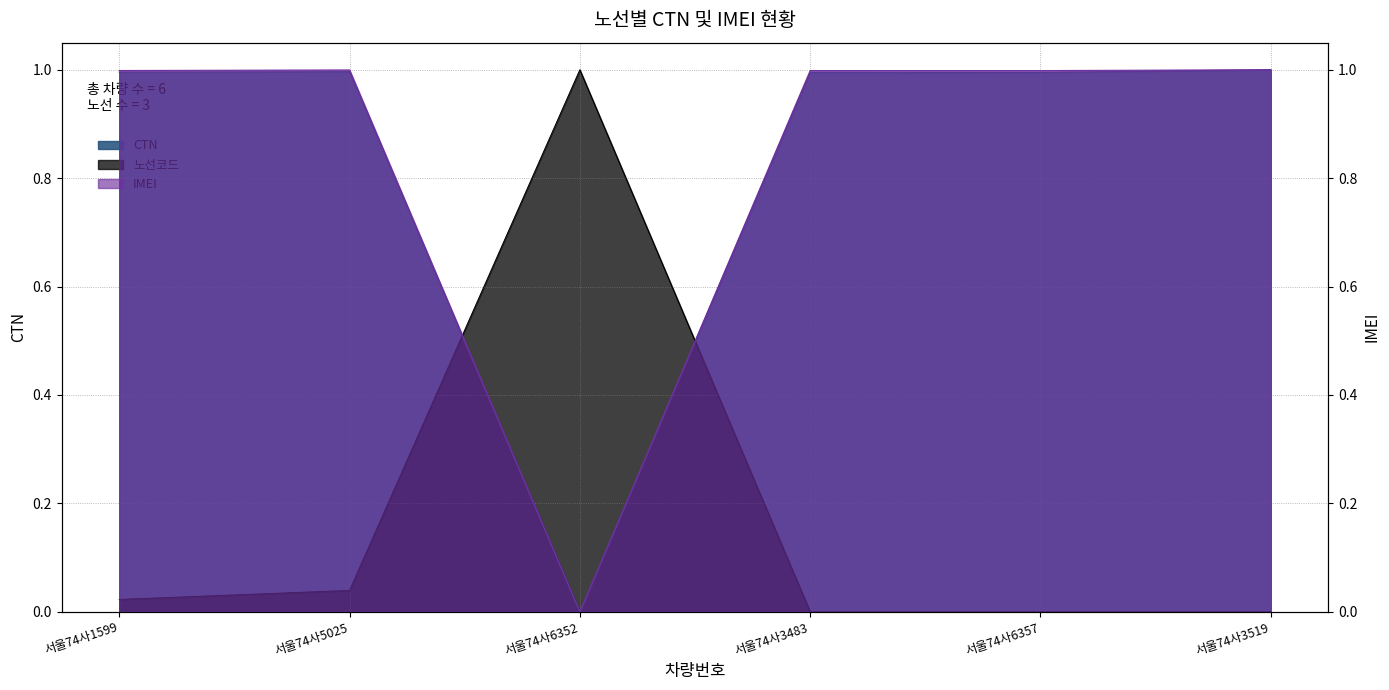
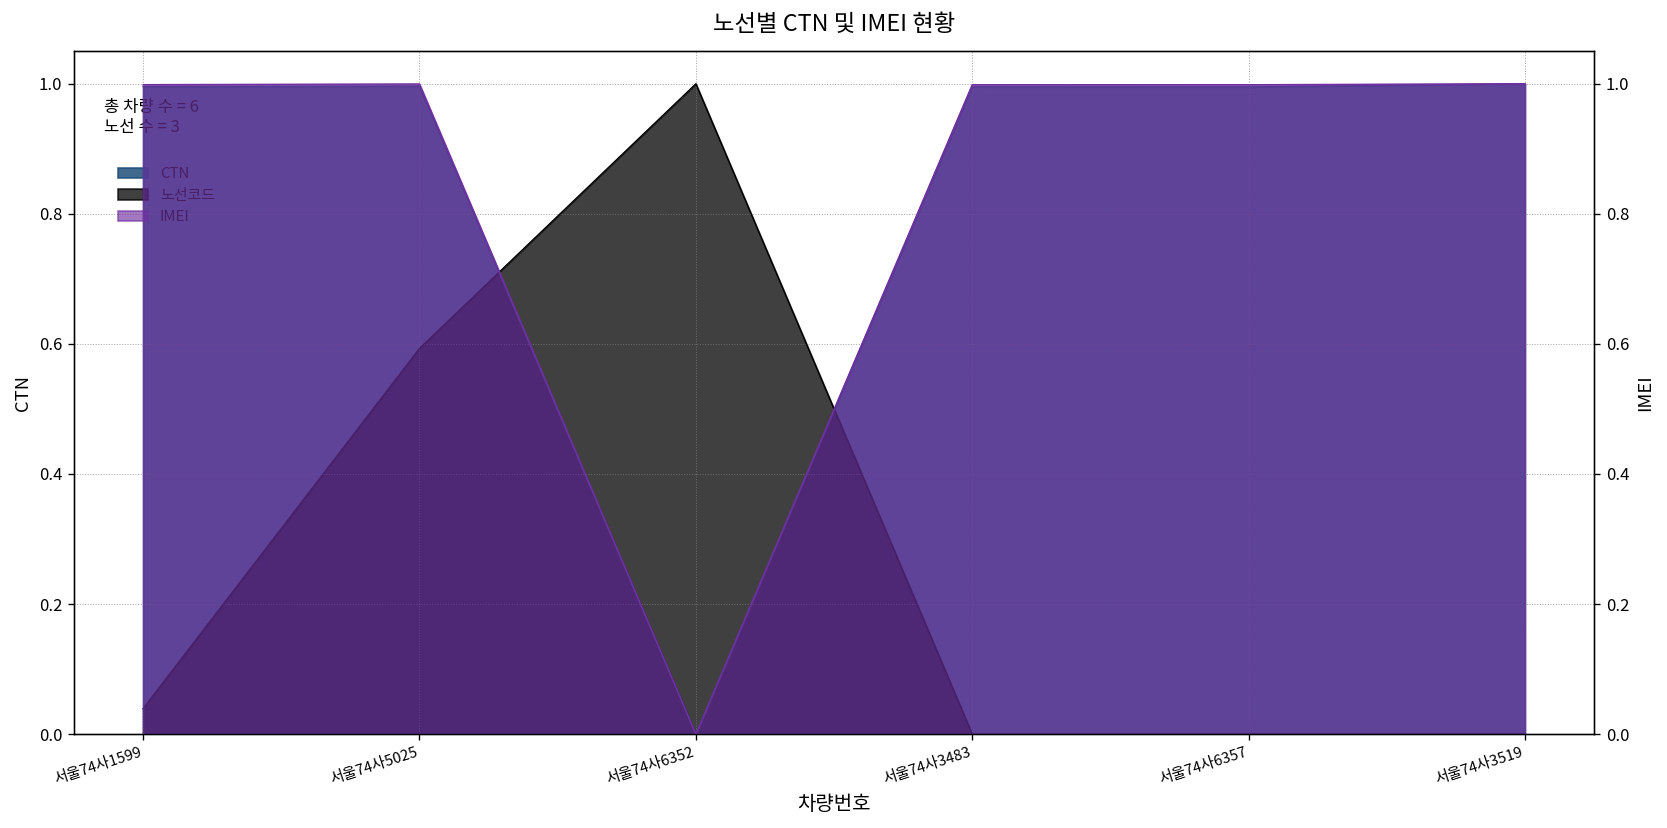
  {
    "CTN": {
      "서울74사5025": 1.00,
      "서울74사6352": 0.00,
      "서울74사3483": 1.00,
      "서울74사6357": 1.00,
      "서울74사3519": 1.00
    },
    "노선코드": {
-     "서울74사1599": 0.02,
-     "서울74사5025": 0.04,
+     "서울74사1599": 0.04,
+     "서울74사5025": 0.59,
      "서울74사6352": 1.00,
      "서울74사3483": 0.00,
      "서울74사6357": 0.00,
      "서울74사3519": 0.00
    },
    "IMEI": {
      "서울74사1599": 1.00,
      "서울74사5025": 1.00,
      "서울74사6352": 0.00,
      "서울74사3483": 1.00,
      "서울74사6357": 1.00,
      "서울74사3519": 1.00
    }
  }
